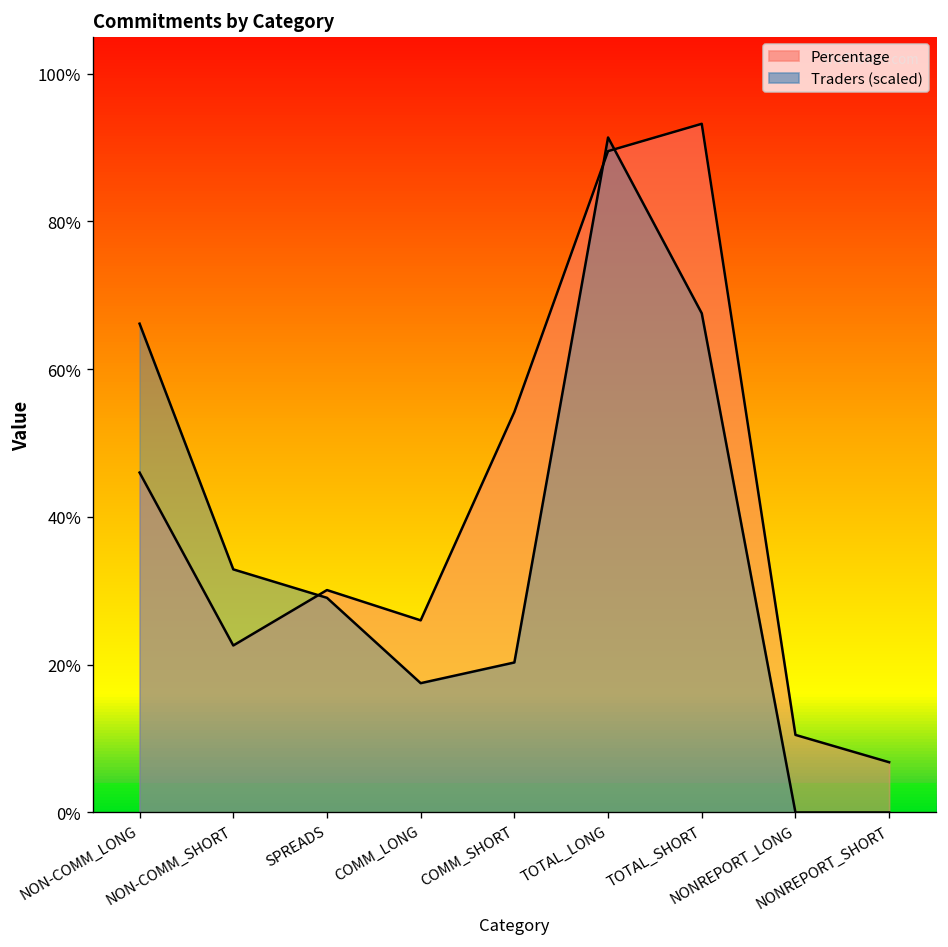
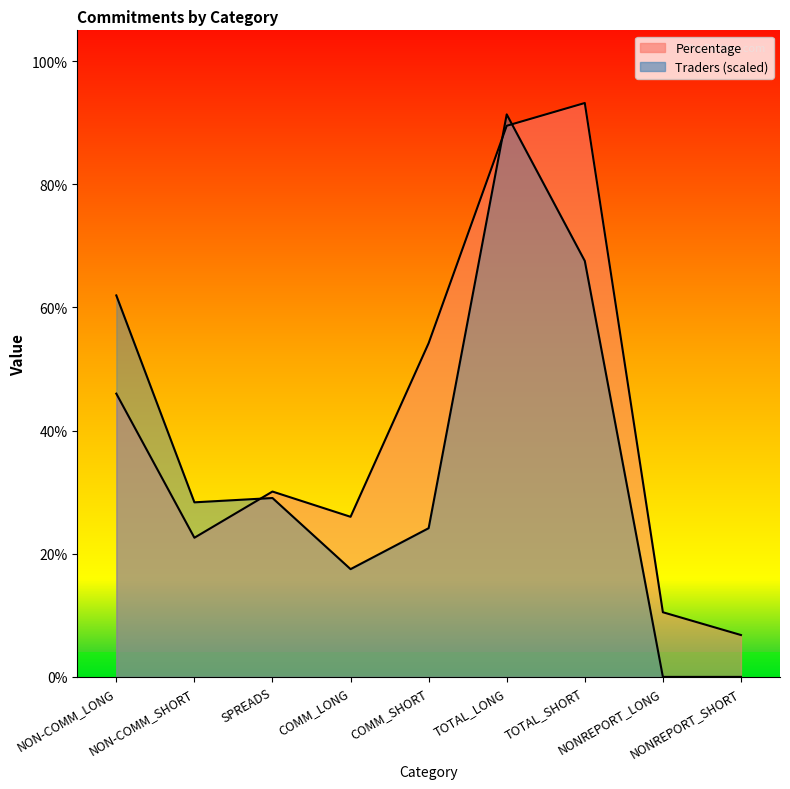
  {
    "Percentage": {
      "NON-COMM_LONG": "46%",
      "NON-COMM_SHORT": "23%",
      "SPREADS": "30%",
      "COMM_LONG": "26%",
      "COMM_SHORT": "54%",
      "TOTAL_LONG": "90%",
      "TOTAL_SHORT": "93%",
      "NONREPORT_LONG": "11%",
      "NONREPORT_SHORT": "7%"
    },
    "Traders (scaled)": {
-     "NON-COMM_LONG": "66%",
-     "NON-COMM_SHORT": "33%",
+     "NON-COMM_LONG": "62%",
+     "NON-COMM_SHORT": "28%",
      "SPREADS": "29%",
      "COMM_LONG": "18%",
-     "COMM_SHORT": "20%",
+     "COMM_SHORT": "24%",
      "TOTAL_LONG": "91%",
      "TOTAL_SHORT": "68%"
    }
  }
